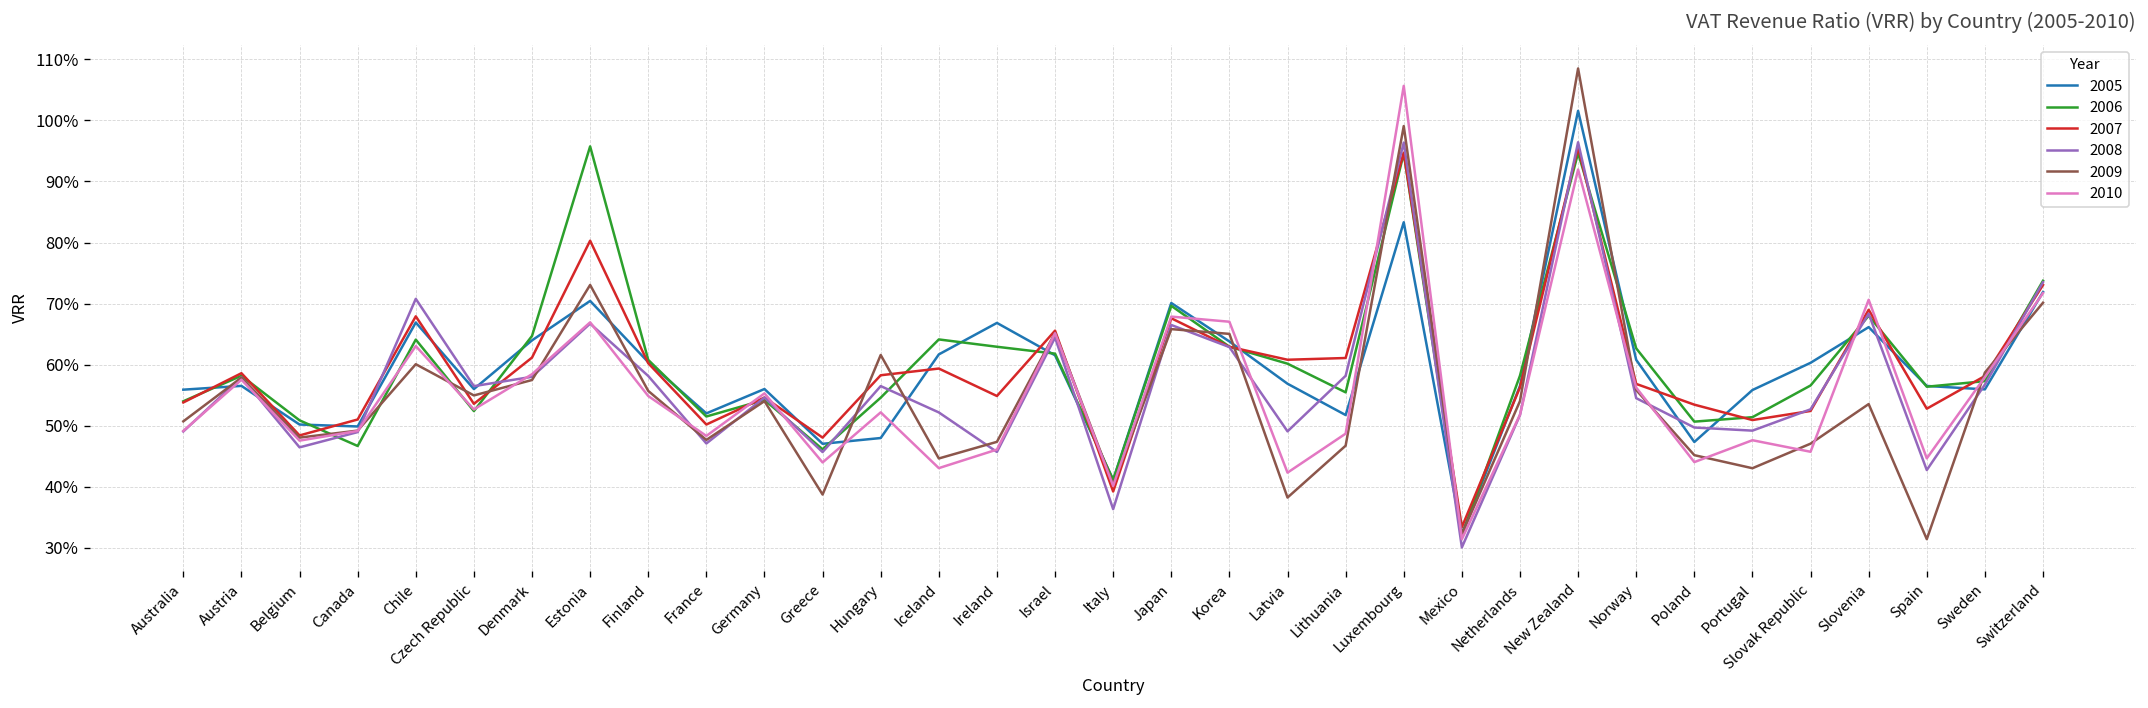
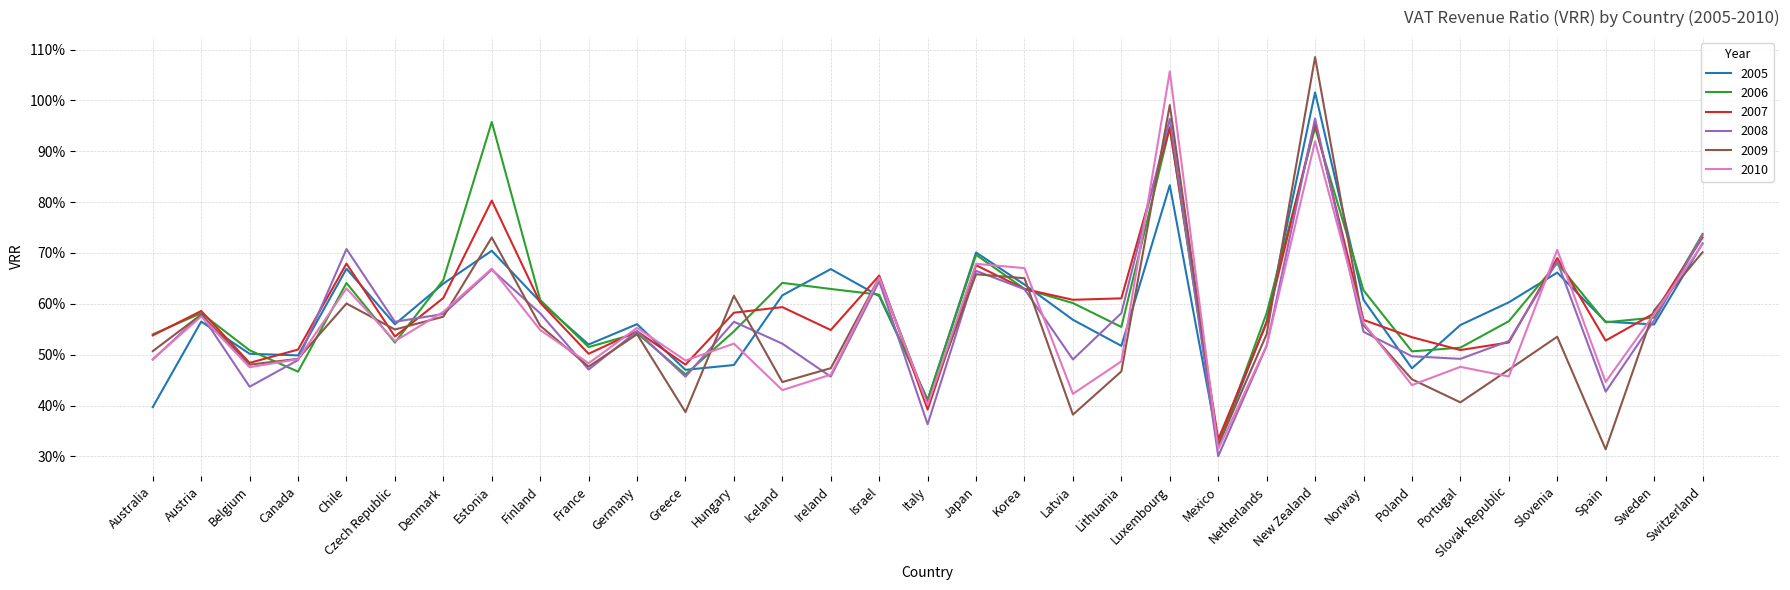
  {
    "2005": {
-     "Australia": "56%",
+     "Australia": "40%",
      "Austria": "57%",
      "Belgium": "50%",
      "Canada": "50%",
      "Chile": "67%",
      "Denmark": "64%",
      "Estonia": "70%",
      "France": "52%",
      "Germany": "56%",
      "Greece": "47%",
      "Hungary": "48%",
      "Iceland": "62%",
      "Ireland": "67%",
      "Korea": "64%",
      "Latvia": "57%",
      "Lithuania": "52%",
      "Luxembourg": "83%",
      "New Zealand": "102%",
      "Norway": "61%",
      "Poland": "47%",
      "Portugal": "56%",
      "Slovak Republic": "60%",
      "Slovenia": "66%",
      "Sweden": "56%"
    },
    "2006": {
      "Belgium": "51%",
      "Canada": "47%",
      "Chile": "64%",
      "Denmark": "65%",
      "Estonia": "96%",
      "France": "51%",
      "Hungary": "55%",
      "Iceland": "64%",
      "Ireland": "63%",
      "Latvia": "60%",
      "Lithuania": "55%",
      "Netherlands": "58%",
      "New Zealand": "95%",
      "Norway": "63%",
      "Poland": "51%",
      "Slovak Republic": "57%",
      "Sweden": "57%"
    },
    "2007": {
      "Canada": "51%",
      "Chile": "68%",
      "Czech Republic": "54%",
      "Denmark": "61%",
      "Estonia": "80%",
      "France": "50%",
      "Greece": "48%",
      "Hungary": "58%",
      "Iceland": "59%",
      "Ireland": "55%",
      "Italy": "39%",
      "Latvia": "61%",
      "Lithuania": "61%",
      "Mexico": "33%",
      "New Zealand": "96%",
      "Norway": "57%",
      "Poland": "53%",
      "Slovenia": "69%",
      "Spain": "53%"
    },
    "2008": {
-     "Belgium": "46%",
+     "Belgium": "44%",
      "Chile": "71%",
      "Finland": "58%",
      "France": "47%",
      "Hungary": "56%",
      "Iceland": "52%",
      "Israel": "64%",
      "Italy": "36%",
      "Japan": "66%",
      "Latvia": "49%",
      "Lithuania": "58%",
      "Luxembourg": "96%",
      "Mexico": "30%",
      "New Zealand": "96%",
      "Norway": "54%",
      "Poland": "50%",
      "Portugal": "49%",
      "Spain": "43%",
      "Sweden": "57%"
    },
    "2009": {
      "Australia": "51%",
      "Chile": "60%",
      "Czech Republic": "55%",
      "Denmark": "57%",
      "Estonia": "73%",
      "Finland": "56%",
      "France": "48%",
      "Greece": "39%",
      "Hungary": "62%",
      "Iceland": "45%",
      "Ireland": "47%",
      "Japan": "66%",
      "Korea": "65%",
      "Latvia": "38%",
      "Lithuania": "47%",
      "Luxembourg": "99%",
      "Netherlands": "54%",
      "New Zealand": "109%",
      "Poland": "45%",
-     "Portugal": "43%",
+     "Portugal": "41%",
      "Slovak Republic": "47%",
      "Slovenia": "54%",
      "Spain": "31%",
      "Sweden": "59%",
      "Switzerland": "70%"
    },
    "2010": {
      "Chile": "63%",
      "Finland": "55%",
      "France": "48%",
      "Germany": "55%",
-     "Greece": "44%",
+     "Greece": "49%",
      "Hungary": "52%",
      "Iceland": "43%",
      "Korea": "67%",
      "Latvia": "42%",
      "Lithuania": "49%",
      "Luxembourg": "106%",
      "Mexico": "31%",
      "New Zealand": "92%",
      "Poland": "44%",
      "Portugal": "48%",
      "Slovak Republic": "46%",
      "Slovenia": "71%",
      "Spain": "45%"
    }
  }
